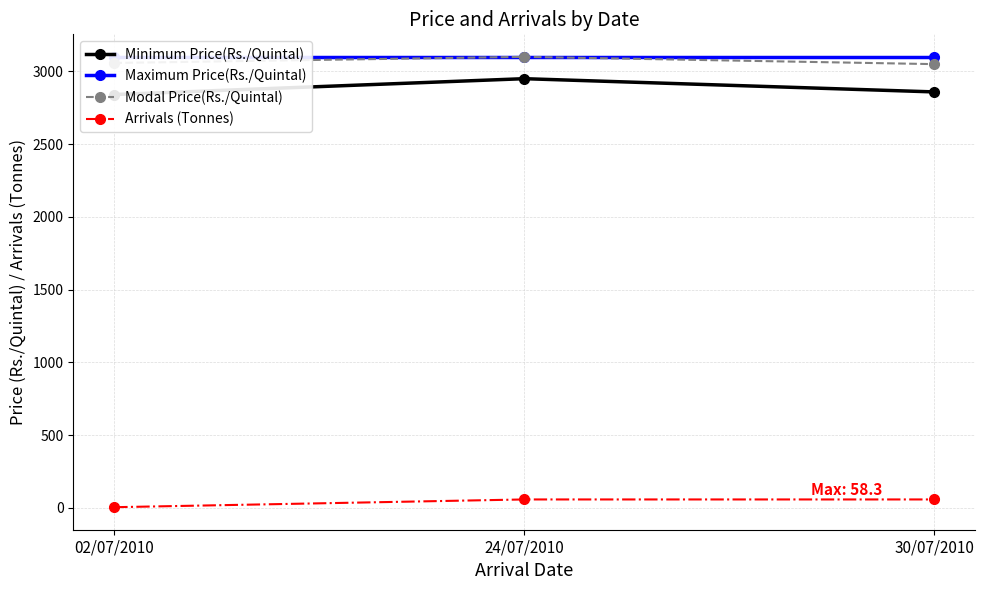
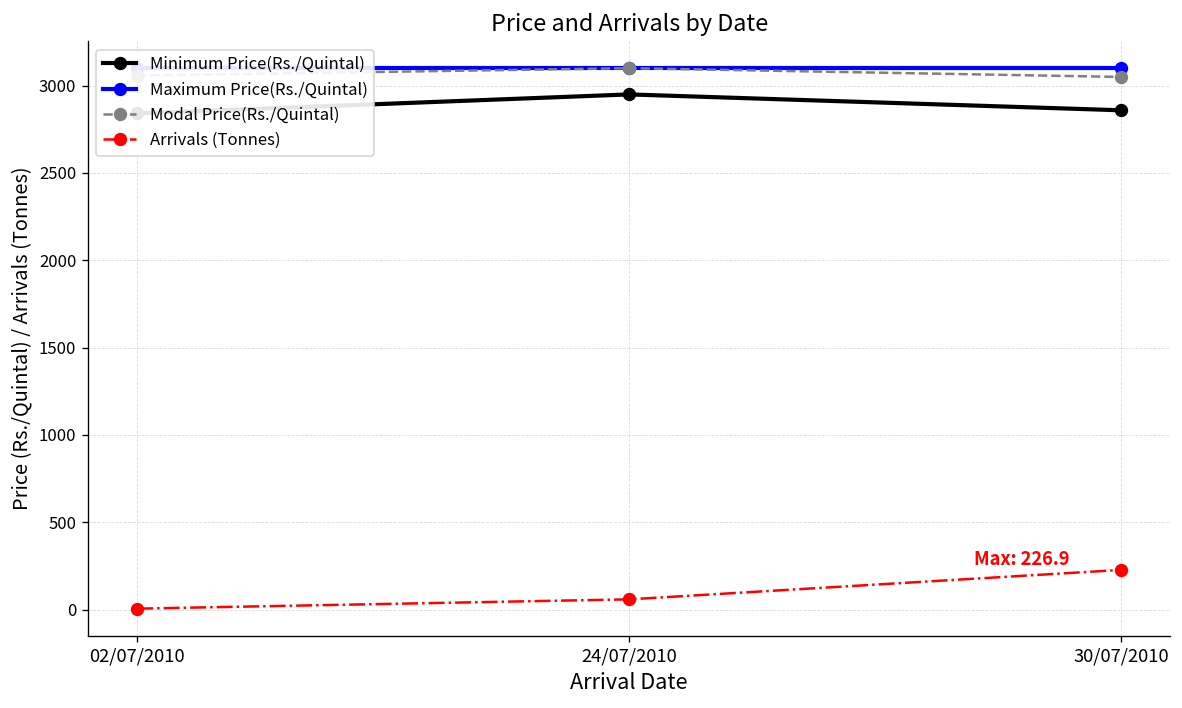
  {
    "Minimum Price(Rs./Quintal)": {
      "24/07/2010": 2950,
      "30/07/2010": 2860
    },
    "Maximum Price(Rs./Quintal)": {
      "30/07/2010": 3100
    },
    "Modal Price(Rs./Quintal)": {
      "30/07/2010": 3050
    },
    "Arrivals (Tonnes)": {
-     "30/07/2010": 58.3
+     "30/07/2010": 226.9
    }
  }
